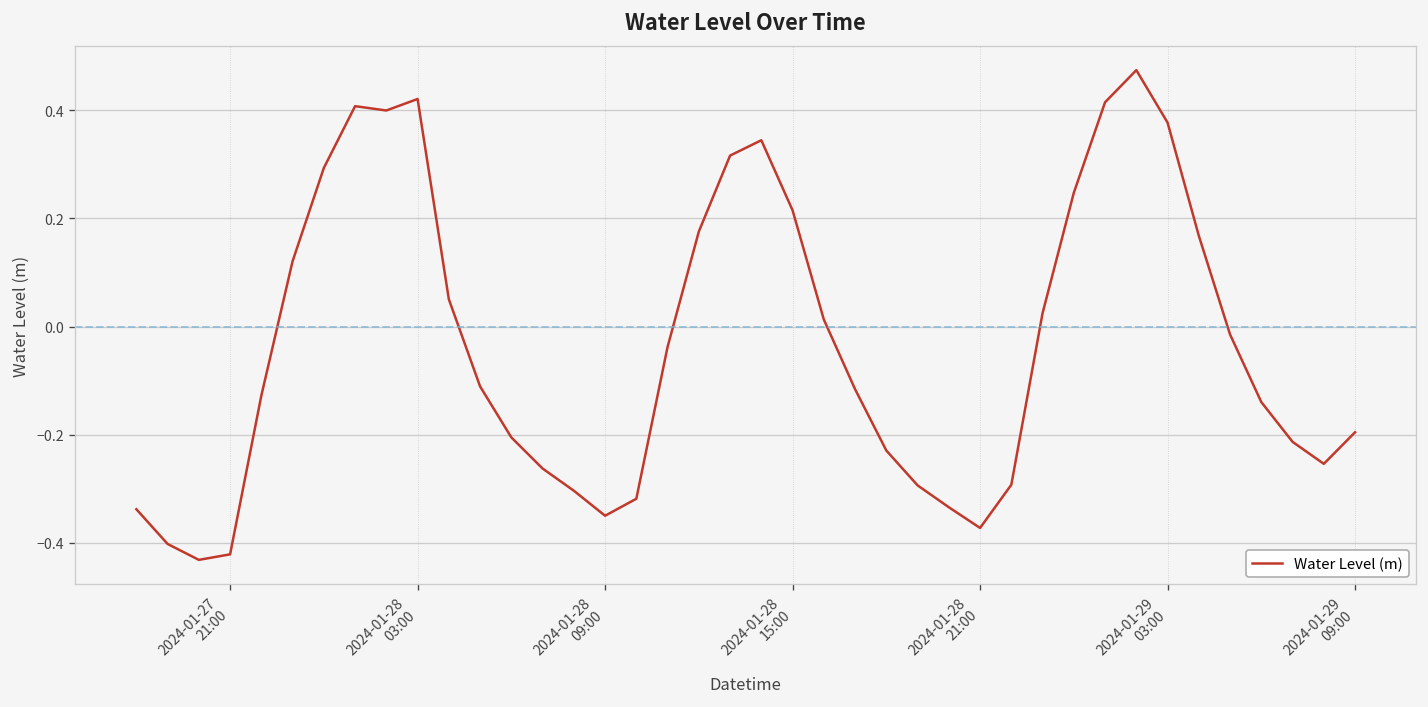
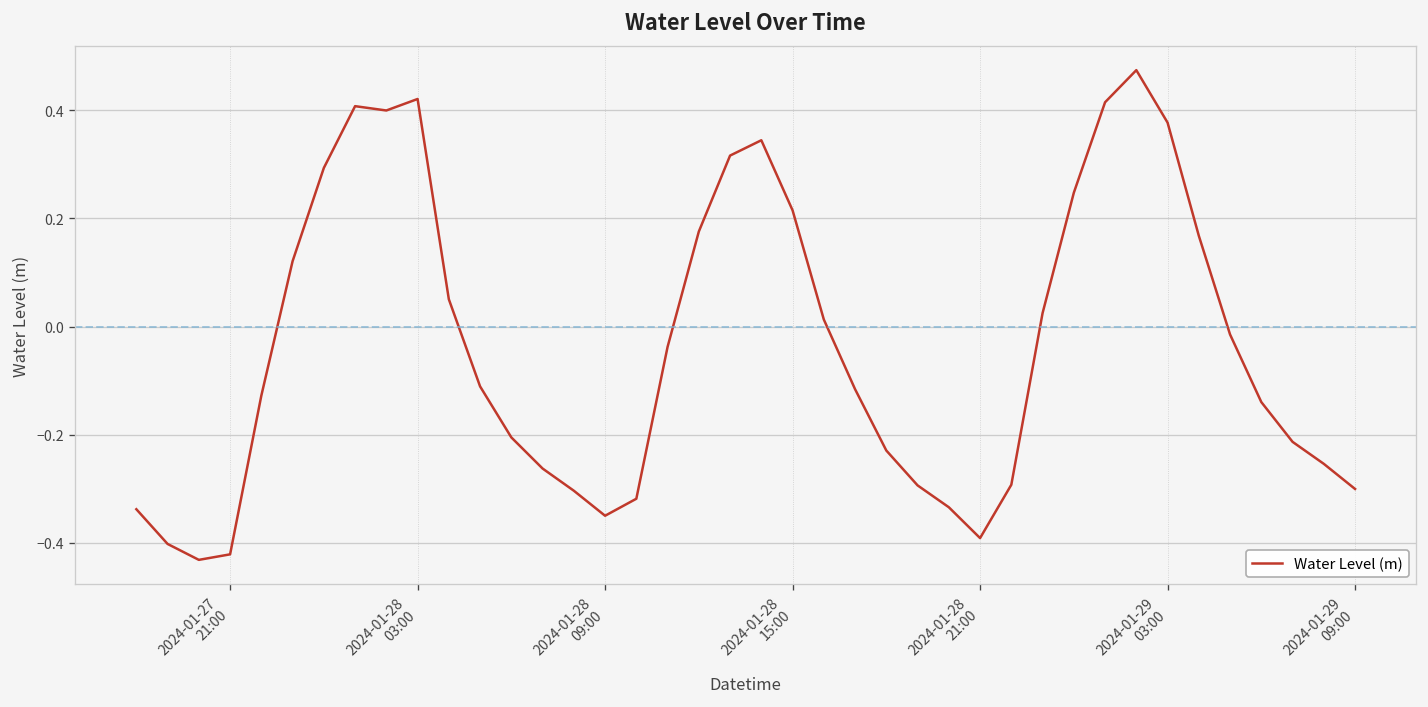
  {
    "2024-01-27 21:00": -0.42,
    "2024-01-28 03:00": 0.42,
    "2024-01-28 09:00": -0.35,
    "2024-01-28 15:00": 0.21,
-   "2024-01-28 21:00": -0.37,
+   "2024-01-28 21:00": -0.39,
    "2024-01-29 03:00": 0.38,
-   "2024-01-29 09:00": -0.20
+   "2024-01-29 09:00": -0.30
  }
